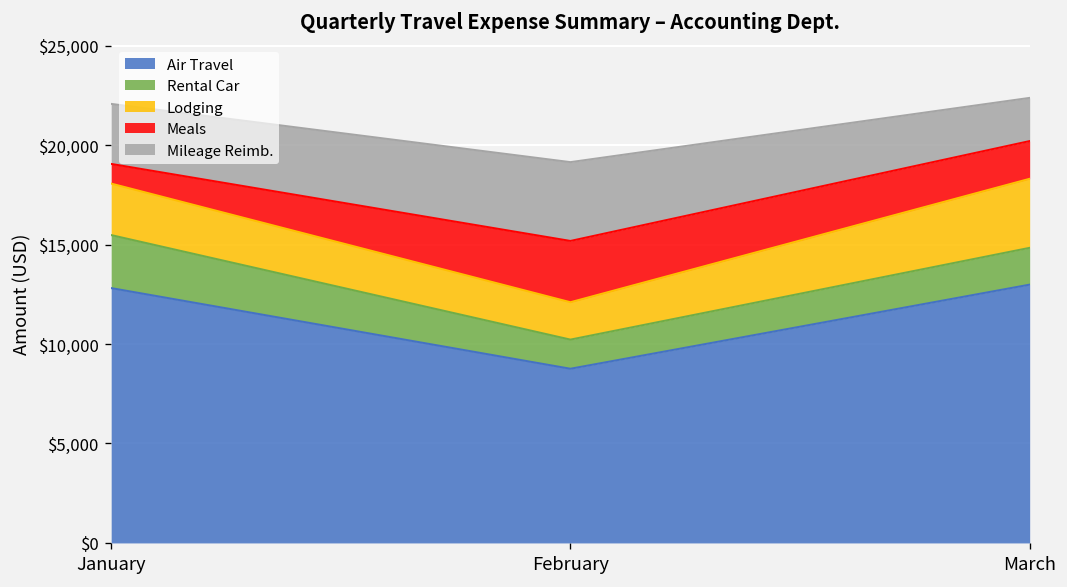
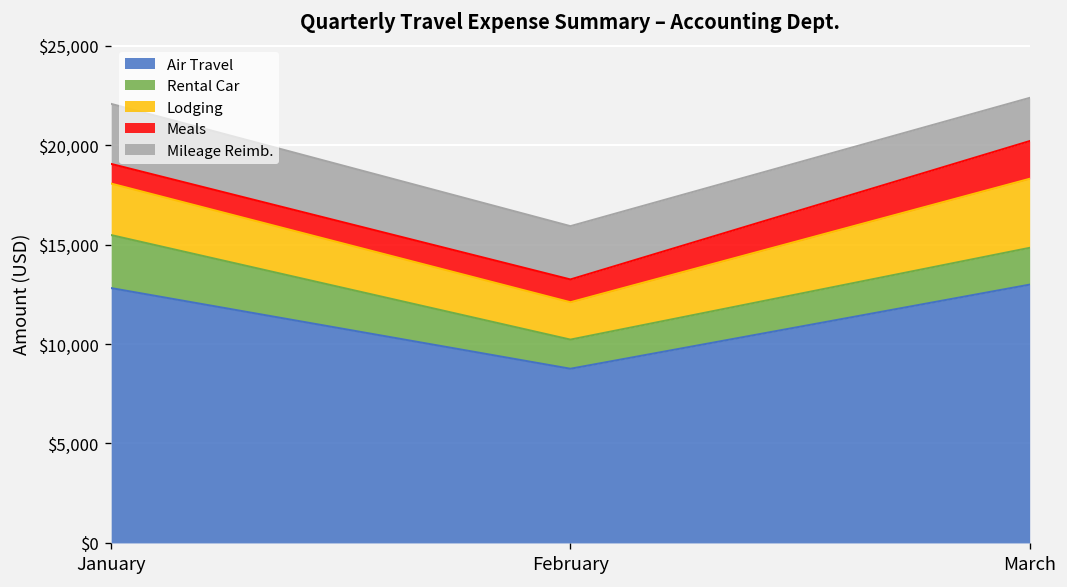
  {
    "Air Travel": {
      "January": "$12,800",
      "February": "$8,800",
      "March": "$13,000"
    },
    "Rental Car": {
      "January": "$2,700",
      "February": "$1,500",
      "March": "$1,900"
    },
    "Lodging": {
      "January": "$2,600",
      "February": "$1,900",
      "March": "$3,500"
    },
    "Meals": {
      "January": "$1,000",
-     "February": "$3,100",
+     "February": "$1,100",
      "March": "$1,900"
    },
    "Mileage Reimb.": {
      "January": "$3,000",
-     "February": "$4,000",
+     "February": "$2,700",
      "March": "$2,200"
    }
  }
